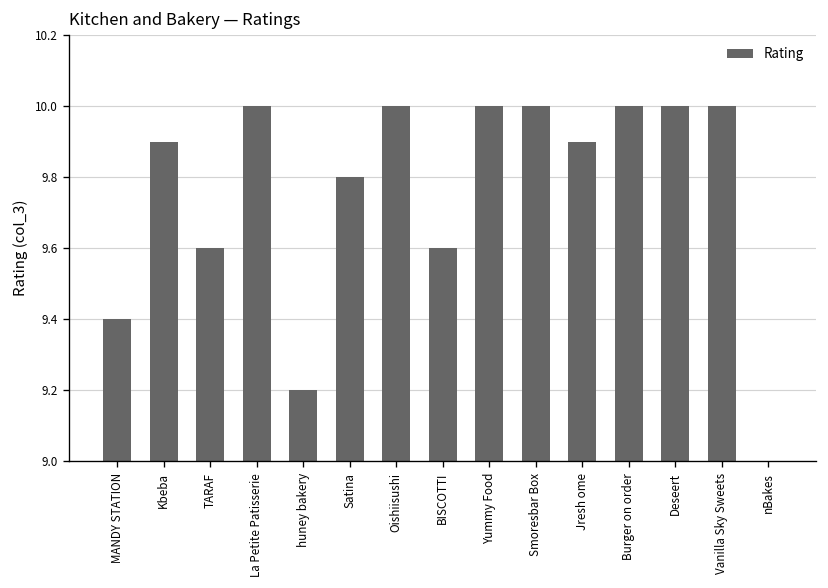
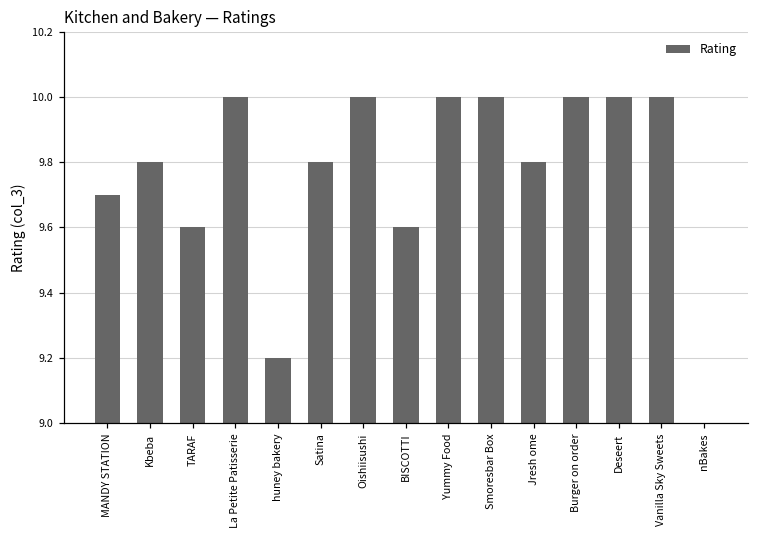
  {
-   "MANDY STATION": 9.4,
-   "Kbeba": 9.9,
+   "MANDY STATION": 9.7,
+   "Kbeba": 9.8,
    "TARAF": 9.6,
    "La Petite Patisserie": 10.0,
    "huney bakery": 9.2,
    "Satina": 9.8,
    "Oishiisushi": 10.0,
    "BISCOTTI": 9.6,
    "Yummy Food": 10.0,
    "Smoresbar Box": 10.0,
-   "Jresh ome": 9.9,
+   "Jresh ome": 9.8,
    "Burger on order": 10.0,
    "Deseert": 10.0,
    "Vanilla Sky Sweets": 10.0,
    "nBakes": 9.0
  }
